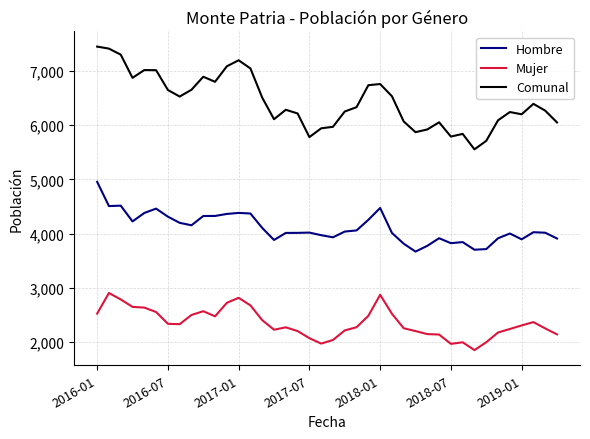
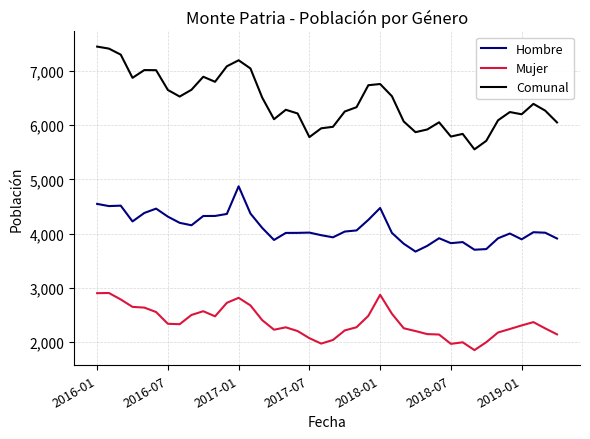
  {
    "Hombre": {
-     "2016-01": "5,000",
+     "2016-01": "4,500",
      "2016-07": "4,300",
-     "2017-01": "4,400",
+     "2017-01": "4,900",
      "2017-07": "4,000",
      "2018-01": "4,500",
      "2018-07": "3,800",
      "2019-01": "3,900"
    },
    "Mujer": {
-     "2016-01": "2,500",
+     "2016-01": "2,900",
      "2016-07": "2,300",
      "2017-01": "2,800",
      "2017-07": "2,100",
      "2018-01": "2,900",
      "2018-07": "2,000",
      "2019-01": "2,300"
    },
    "Comunal": {
      "2016-01": "7,400",
      "2016-07": "6,600",
      "2017-01": "7,200",
      "2017-07": "5,800",
      "2018-01": "6,800",
      "2018-07": "5,800",
      "2019-01": "6,200"
    }
  }
